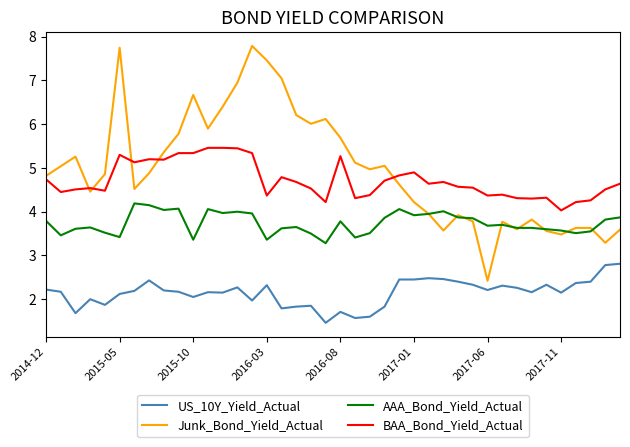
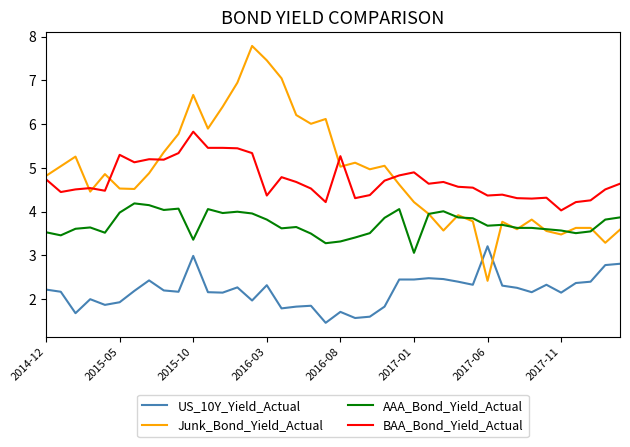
  {
    "US_10Y_Yield_Actual": {
      "2014-12": 2.2,
-     "2015-05": 2.1,
-     "2015-10": 2.1,
+     "2015-05": 1.9,
+     "2015-10": 3.0,
      "2016-03": 2.3,
      "2016-08": 1.7,
      "2017-01": 2.5,
-     "2017-06": 2.2,
+     "2017-06": 3.2,
      "2017-11": 2.2
    },
    "Junk_Bond_Yield_Actual": {
      "2014-12": 4.8,
-     "2015-05": 7.8,
+     "2015-05": 4.5,
      "2015-10": 6.7,
      "2016-03": 7.5,
-     "2016-08": 5.7,
+     "2016-08": 5.0,
      "2017-01": 4.2,
      "2017-06": 2.4,
      "2017-11": 3.5
    },
    "AAA_Bond_Yield_Actual": {
-     "2014-12": 3.8,
-     "2015-05": 3.4,
+     "2014-12": 3.5,
+     "2015-05": 4.0,
      "2015-10": 3.4,
-     "2016-03": 3.4,
-     "2016-08": 3.8,
-     "2017-01": 3.9,
+     "2016-03": 3.8,
+     "2016-08": 3.3,
+     "2017-01": 3.1,
      "2017-06": 3.7,
      "2017-11": 3.6
    },
    "BAA_Bond_Yield_Actual": {
      "2014-12": 4.7,
      "2015-05": 5.3,
-     "2015-10": 5.3,
+     "2015-10": 5.8,
      "2016-03": 4.4,
      "2016-08": 5.3,
      "2017-01": 4.9,
      "2017-06": 4.4,
      "2017-11": 4.0
    }
  }
